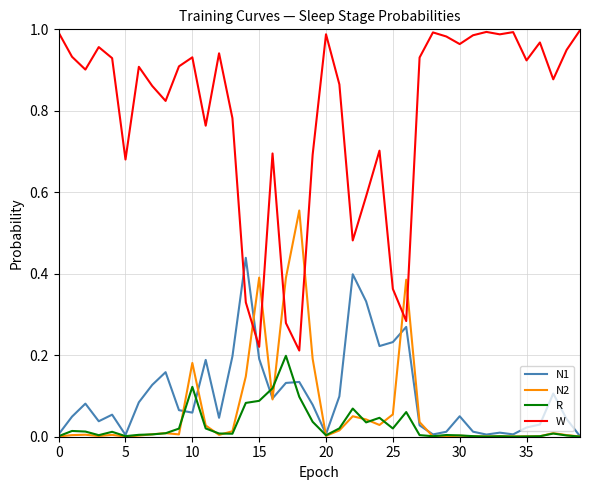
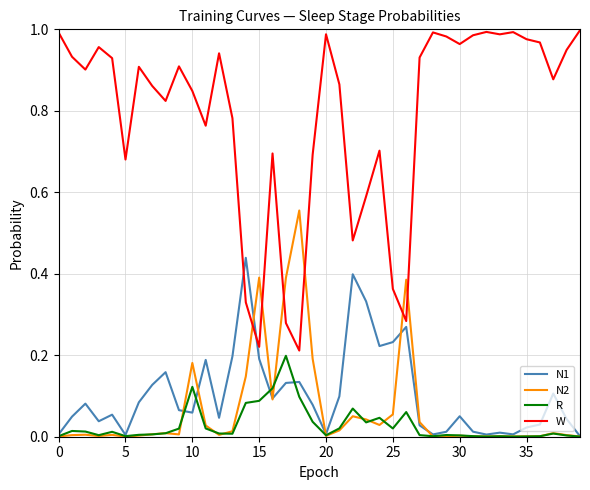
  {
    "N1": {
      "10": 0.06,
      "15": 0.19,
      "25": 0.23,
      "30": 0.05
    },
    "N2": {
      "10": 0.18,
      "15": 0.39,
      "25": 0.05
    },
    "R": {
      "10": 0.12,
      "15": 0.09,
      "25": 0.02
    },
    "W": {
      "0": 0.99,
      "5": 0.68,
-     "10": 0.93,
+     "10": 0.85,
      "15": 0.22,
      "20": 0.99,
      "25": 0.36,
      "30": 0.96,
-     "35": 0.92
+     "35": 0.98
    }
  }
